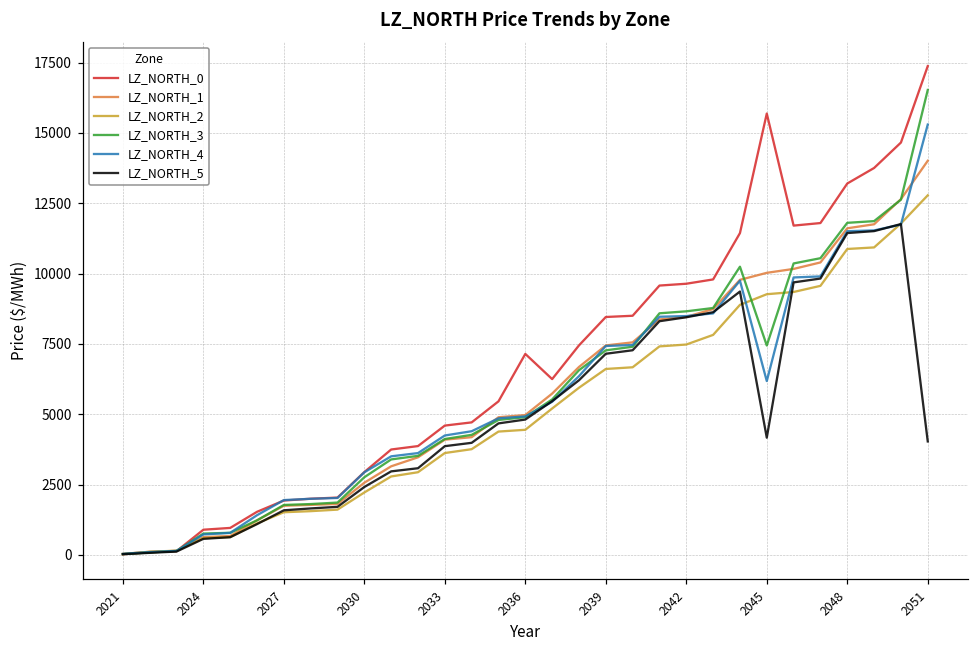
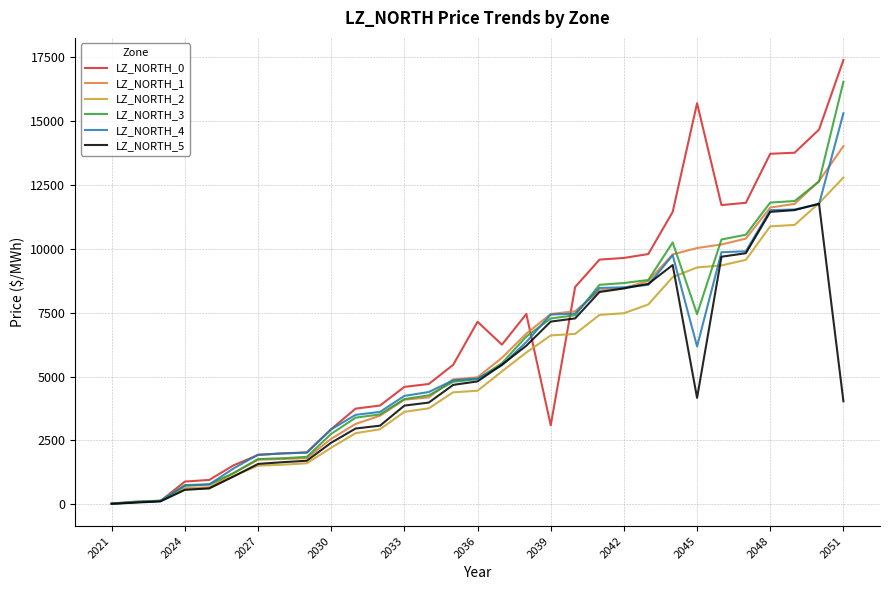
  {
    "LZ_NORTH_0": {
      "2024": 900,
      "2033": 4600,
      "2036": 7100,
-     "2039": 8500,
+     "2039": 3100,
      "2042": 9600,
      "2045": 15700,
-     "2048": 13200,
+     "2048": 13700,
      "2051": 17400
    },
    "LZ_NORTH_3": {
      "2030": 2800,
      "2039": 7300,
      "2042": 8700,
      "2045": 7400,
      "2048": 11800,
      "2051": 16500
    },
    "LZ_NORTH_4": {
      "2033": 4200,
      "2045": 6200,
      "2051": 15300
    },
    "LZ_NORTH_5": {
      "2030": 2400,
      "2033": 3900,
      "2039": 7100,
      "2045": 4200,
      "2051": 4000
    }
  }
